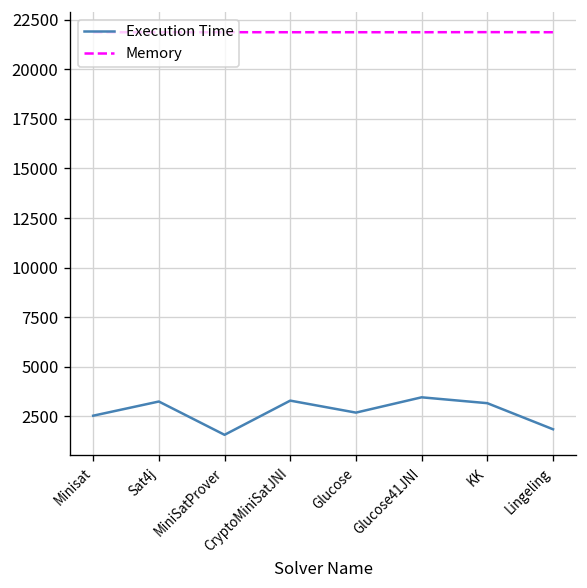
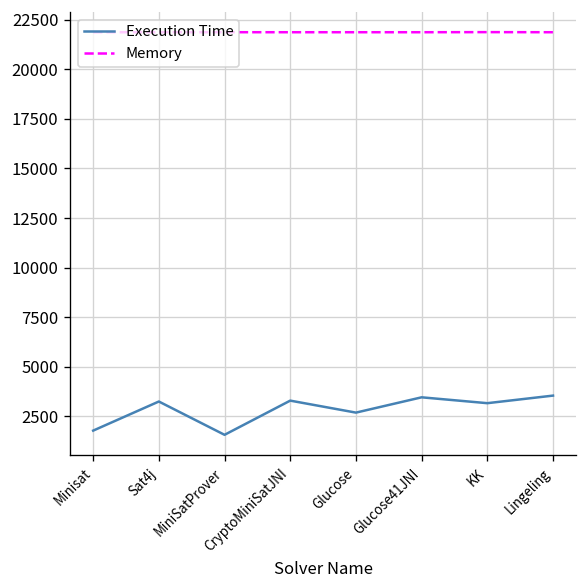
  {
    "Execution Time": {
-     "Minisat": 2500,
+     "Minisat": 1800,
      "Sat4j": 3200,
      "MiniSatProver": 1600,
      "CryptoMiniSatJNI": 3300,
      "Glucose": 2700,
      "Glucose41JNI": 3500,
      "KK": 3200,
-     "Lingeling": 1800
+     "Lingeling": 3500
    },
    "Memory": {
      "CryptoMiniSatJNI": 21900,
      "Glucose": 21900,
      "Glucose41JNI": 21900,
      "KK": 21900,
      "Lingeling": 21900
    }
  }
